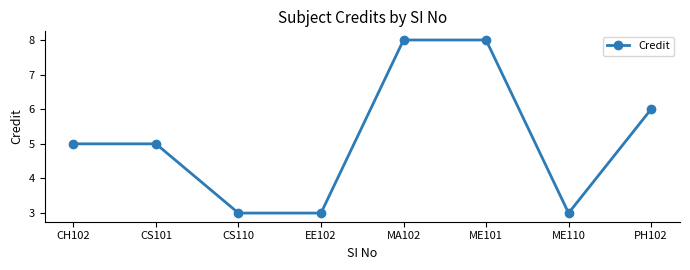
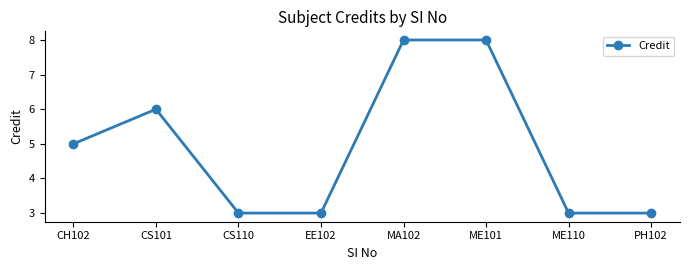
  {
    "CH102": 5,
-   "CS101": 5,
+   "CS101": 6,
    "CS110": 3,
    "EE102": 3,
    "MA102": 8,
    "ME101": 8,
    "ME110": 3,
-   "PH102": 6
+   "PH102": 3
  }
